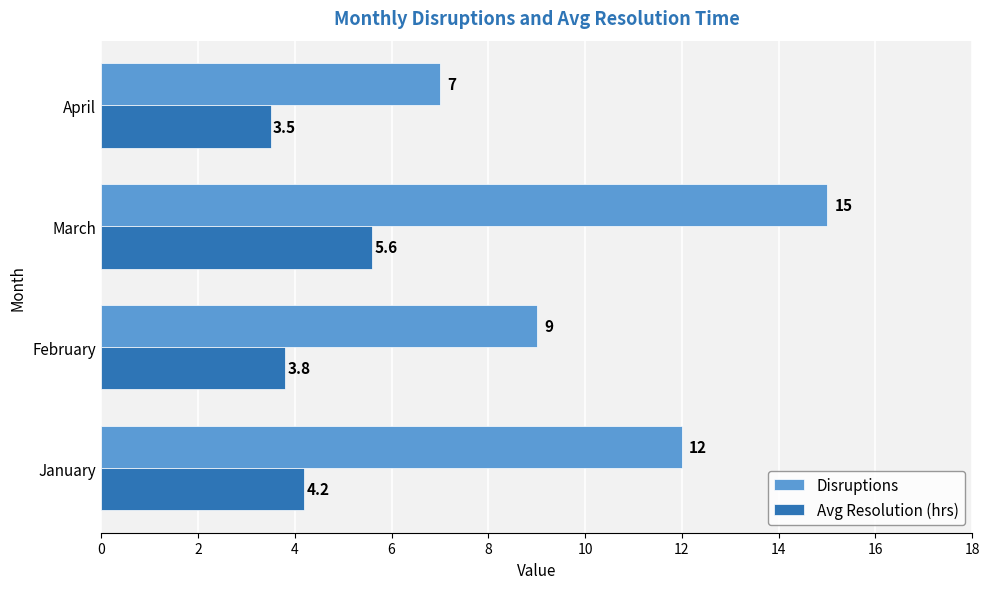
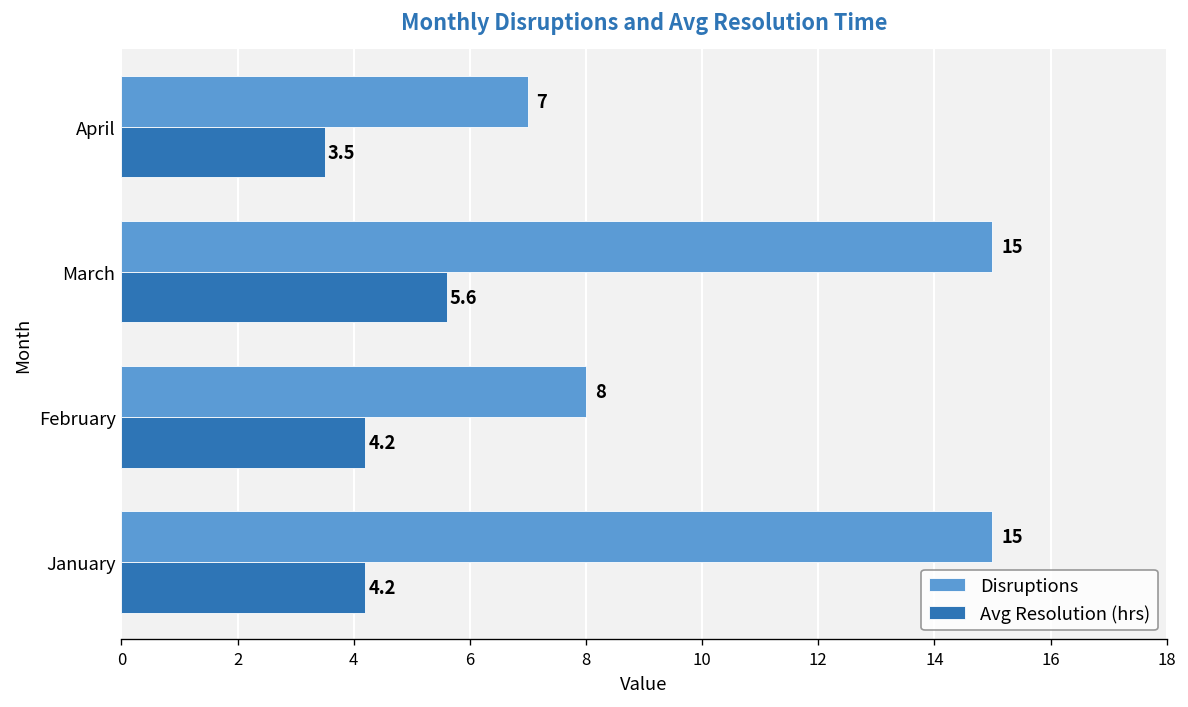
  {
    "Disruptions": {
      "April": 7,
      "March": 15,
-     "February": 9,
-     "January": 12
+     "February": 8,
+     "January": 15
    },
    "Avg Resolution (hrs)": {
      "April": 3.5,
      "March": 5.6,
-     "February": 3.8,
+     "February": 4.2,
      "January": 4.2
    }
  }
